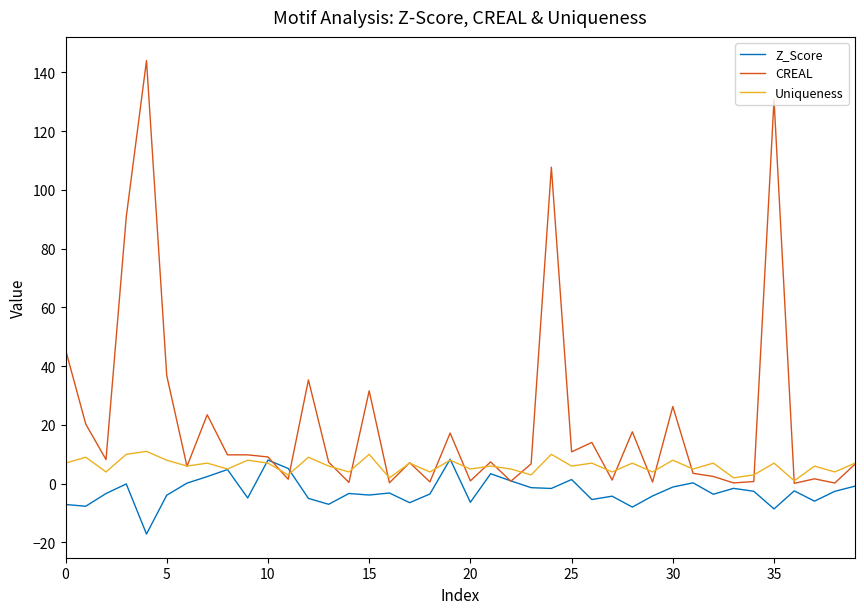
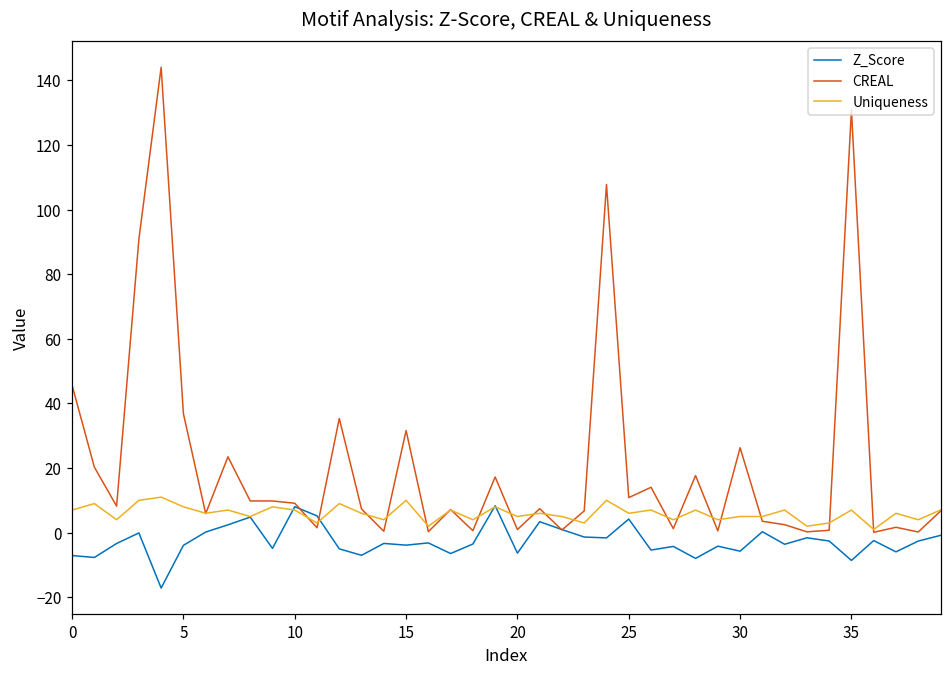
  {
    "Z_Score": {
      "0": -7,
      "5": -4,
      "10": 8,
      "15": -4,
      "20": -6,
-     "25": 1,
-     "30": -1,
+     "25": 4,
+     "30": -6,
      "35": -9
    },
    "CREAL": {
      "0": 46,
      "5": 37,
      "10": 9,
      "15": 32,
      "20": 1,
      "25": 11,
      "30": 26
    },
    "Uniqueness": {
      "0": 7,
      "5": 8,
      "10": 7,
      "15": 10,
      "20": 5,
      "25": 6,
-     "30": 8,
+     "30": 5,
      "35": 7
    }
  }
